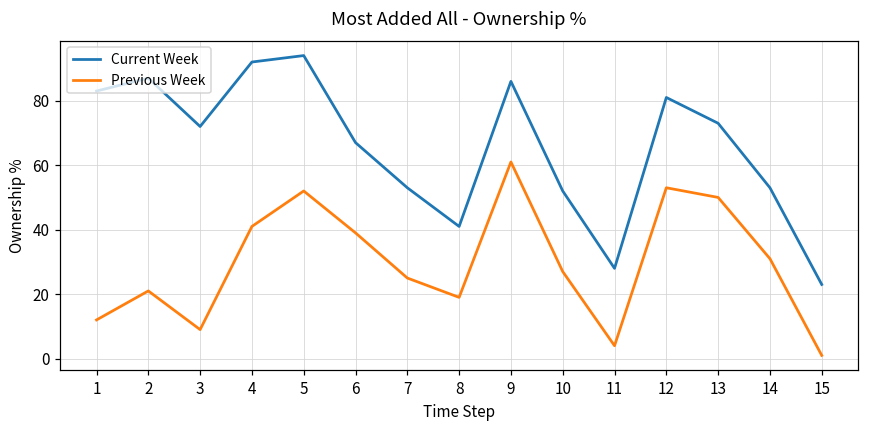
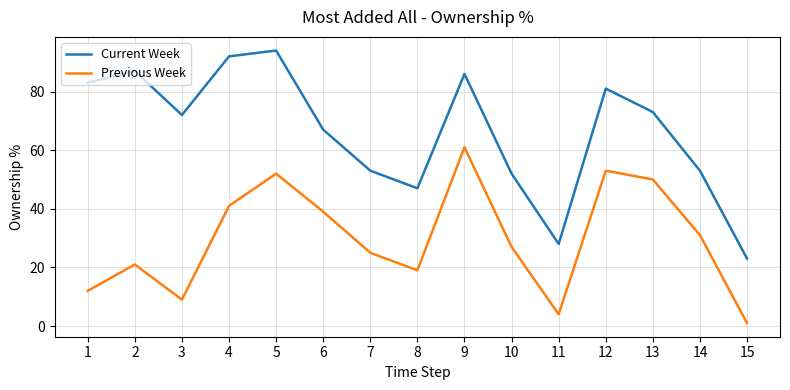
  {
    "Current Week": {
      "3": 72,
      "4": 92,
      "5": 94,
      "6": 67,
      "7": 53,
-     "8": 41,
+     "8": 47,
      "9": 86,
      "10": 52,
      "11": 28,
      "12": 81,
      "13": 73,
      "14": 53,
      "15": 23
    },
    "Previous Week": {
      "1": 12,
      "2": 21,
      "3": 9,
      "4": 41,
      "5": 52,
      "6": 39,
      "7": 25,
      "8": 19,
      "9": 61,
      "10": 27,
      "11": 4,
      "12": 53,
      "13": 50,
      "14": 31,
      "15": 1
    }
  }
